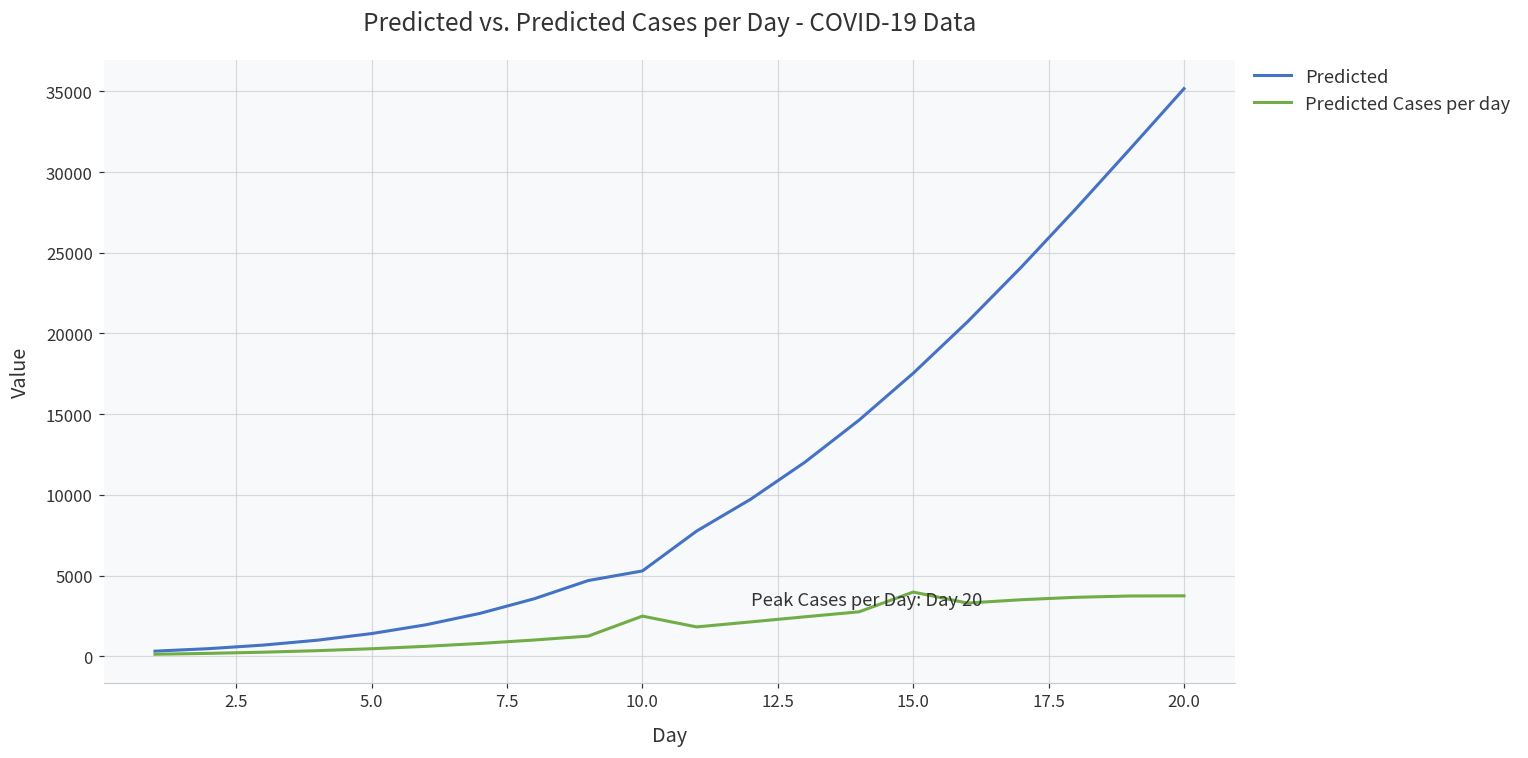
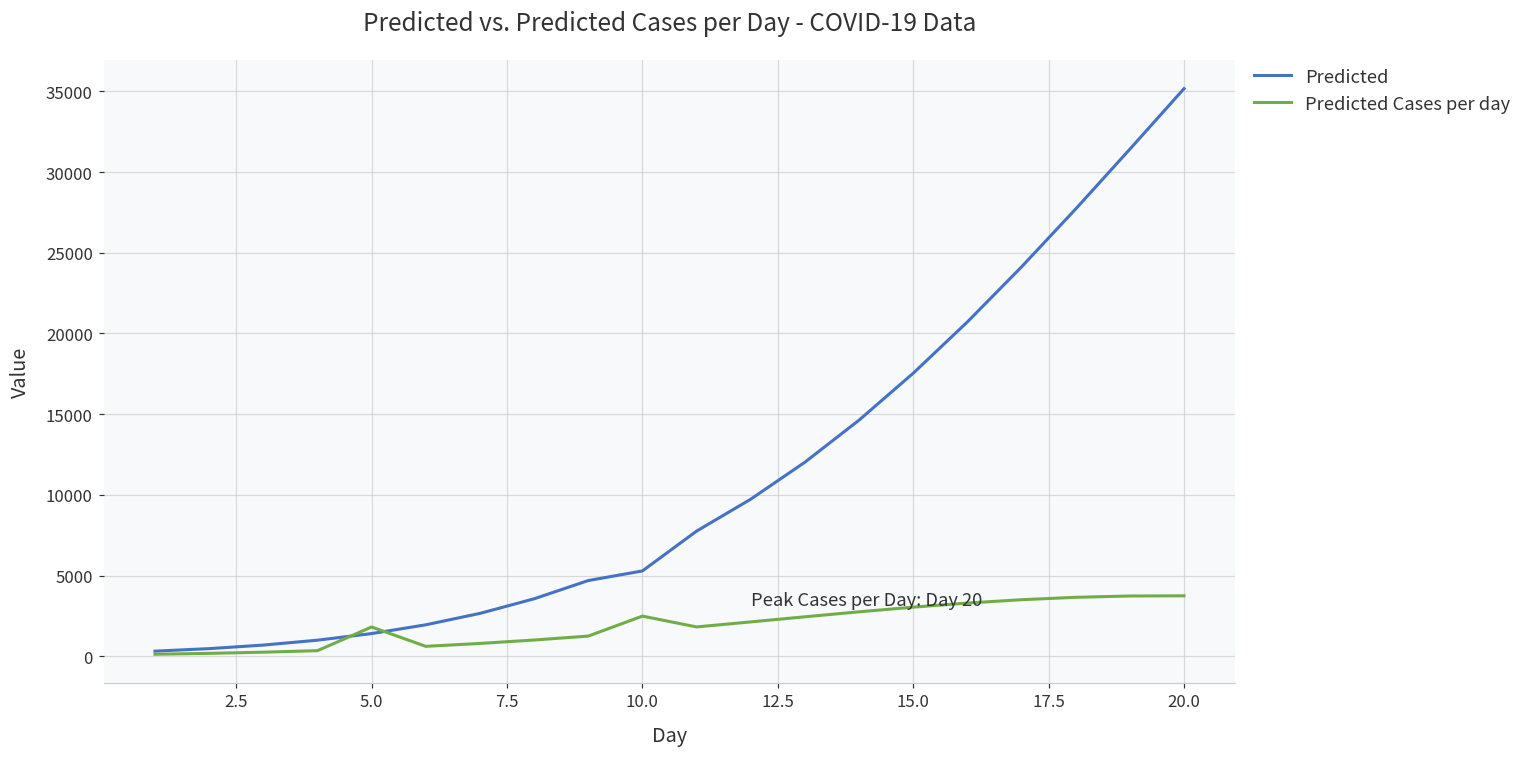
  {
    "Predicted": {
      "5.0": 1400,
      "10.0": 5300,
      "15.0": 17500,
      "20.0": 35200
    },
    "Predicted Cases per day": {
-     "5.0": 500,
+     "5.0": 1800,
      "10.0": 2500,
-     "15.0": 4000,
+     "15.0": 3000,
      "20.0": 3700
    }
  }
